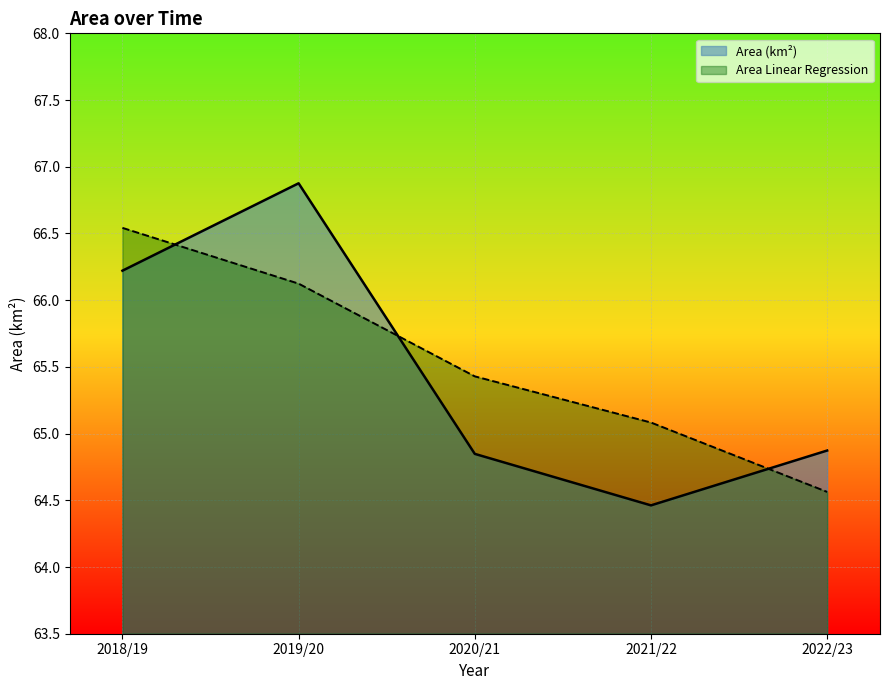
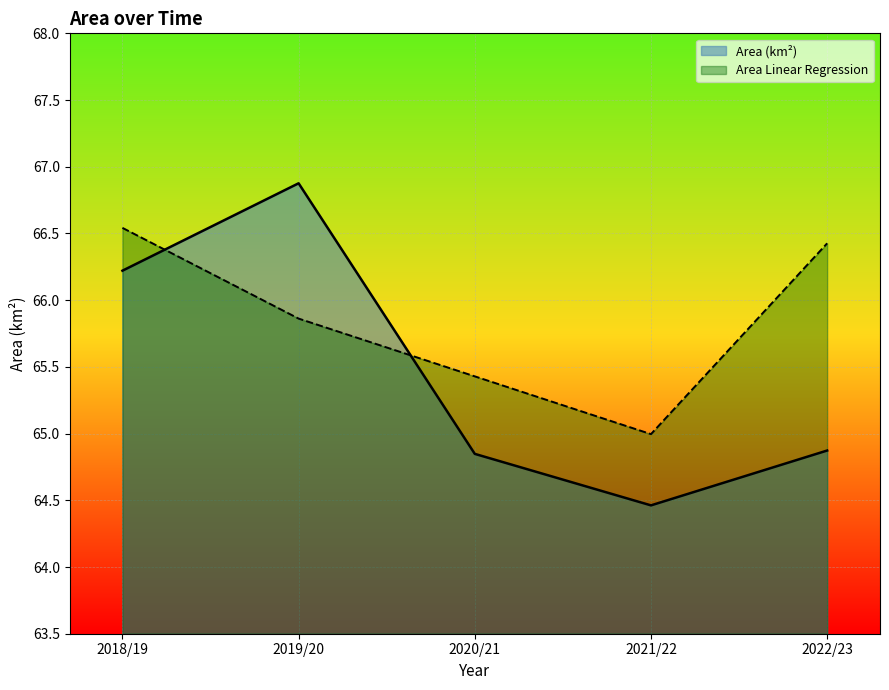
  {
    "Area (km²)": {
      "2018/19": 66.22,
      "2019/20": 66.88,
      "2020/21": 64.85,
      "2021/22": 64.46,
      "2022/23": 64.87
    },
    "Area Linear Regression": {
      "2018/19": 66.54,
-     "2019/20": 66.12,
+     "2019/20": 65.86,
      "2020/21": 65.43,
-     "2021/22": 65.08,
-     "2022/23": 64.56
+     "2021/22": 65.00,
+     "2022/23": 66.43
    }
  }
